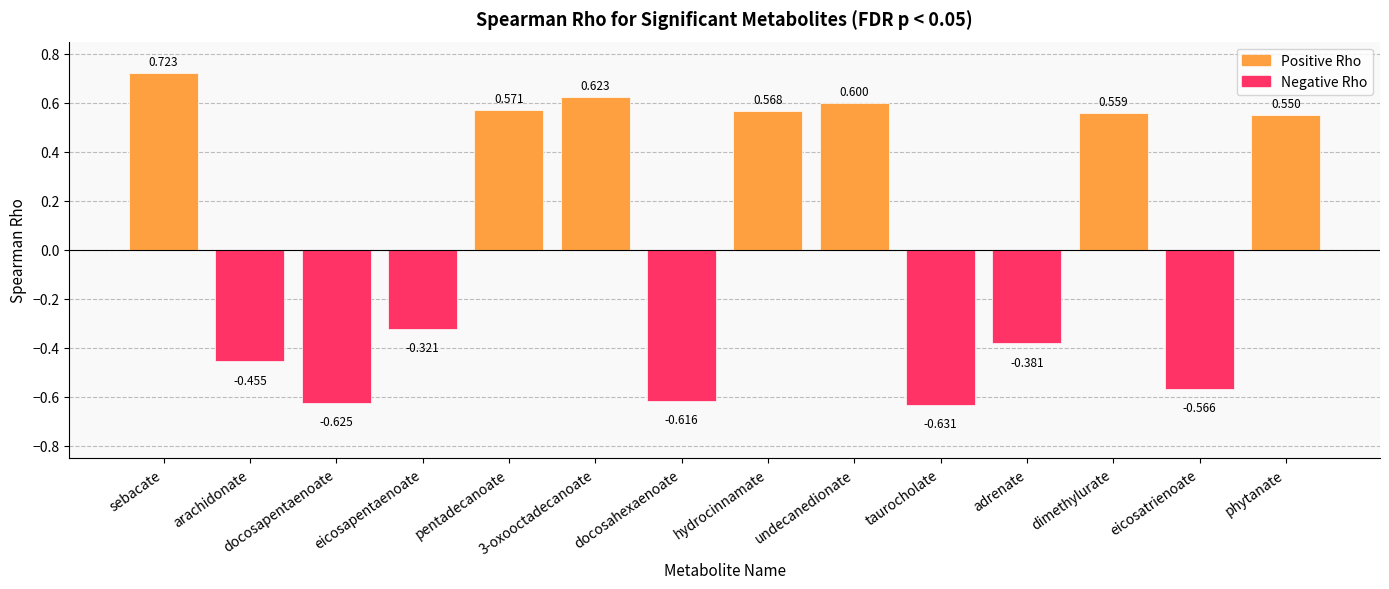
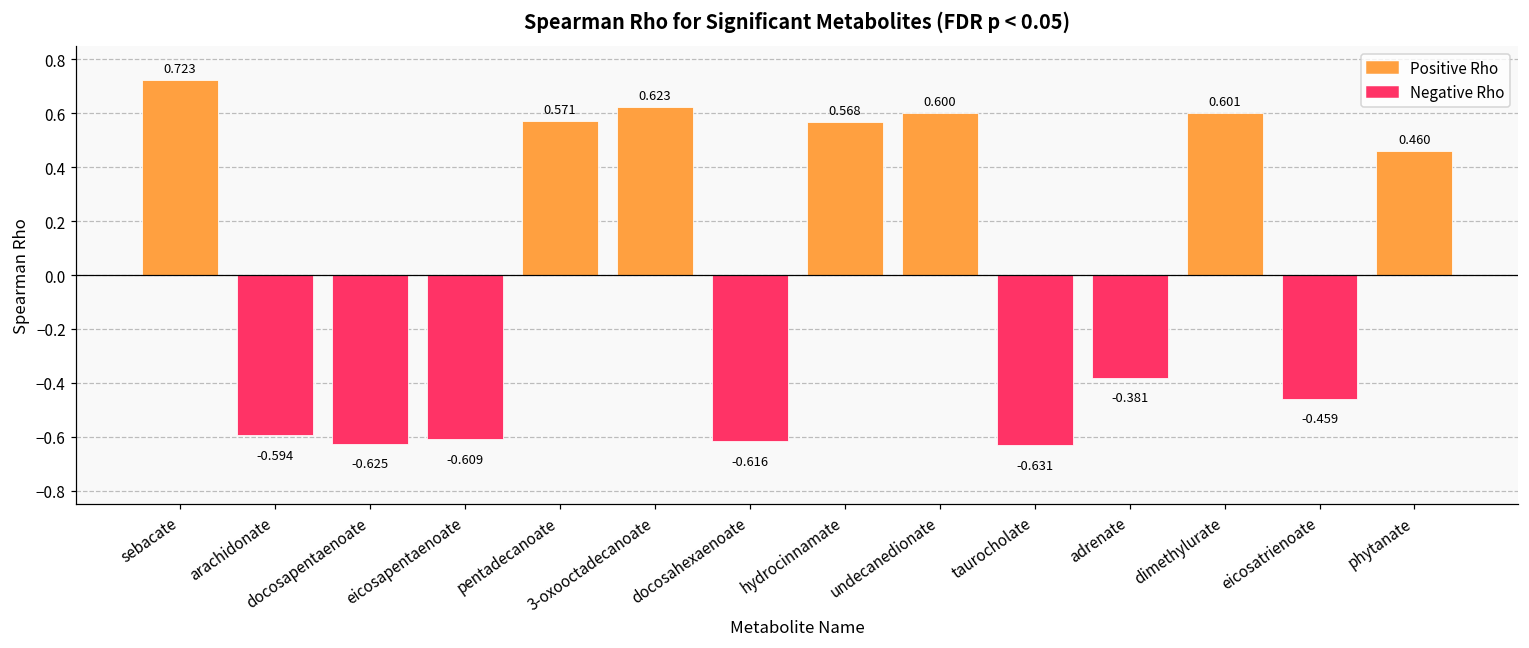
  {
    "sebacate": 0.723,
-   "arachidonate": -0.455,
+   "arachidonate": -0.594,
    "docosapentaenoate": -0.625,
-   "eicosapentaenoate": -0.321,
+   "eicosapentaenoate": -0.609,
    "pentadecanoate": 0.571,
    "3-oxooctadecanoate": 0.623,
    "docosahexaenoate": -0.616,
    "hydrocinnamate": 0.568,
    "undecanedionate": 0.600,
    "taurocholate": -0.631,
    "adrenate": -0.381,
-   "dimethylurate": 0.559,
-   "eicosatrienoate": -0.566,
-   "phytanate": 0.550
+   "dimethylurate": 0.601,
+   "eicosatrienoate": -0.459,
+   "phytanate": 0.460
  }
